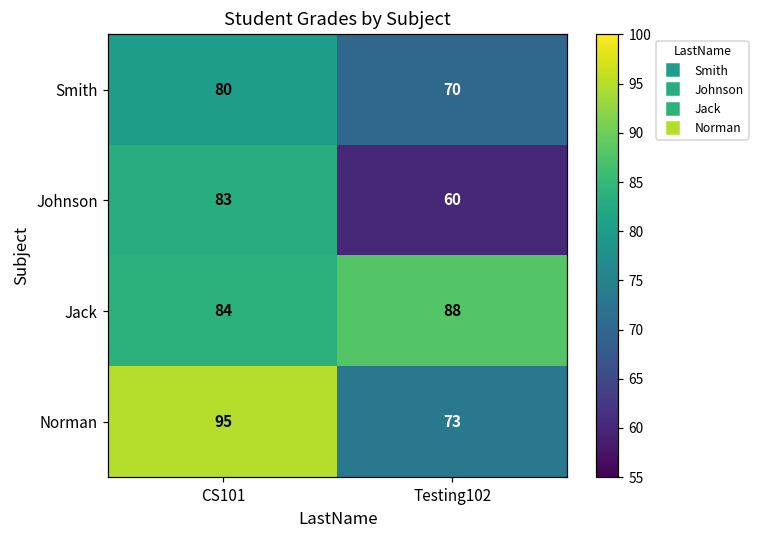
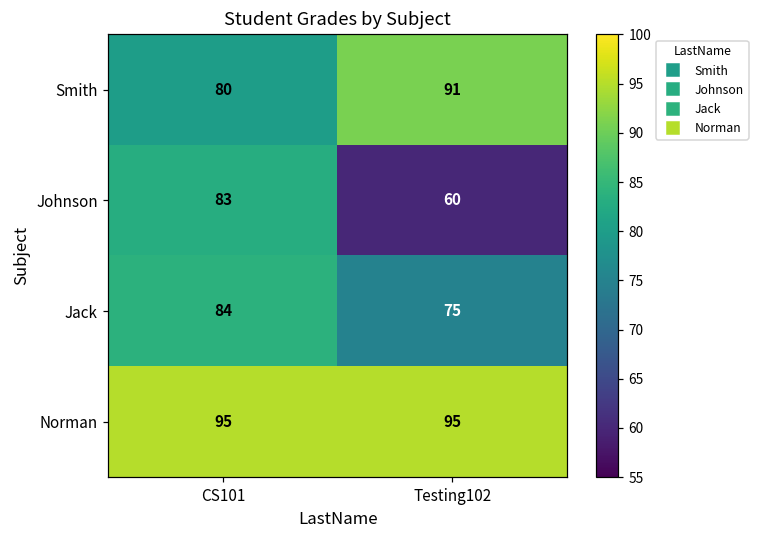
  {
    "Smith": {
      "CS101": 80,
-     "Testing102": 70
+     "Testing102": 91
    },
    "Johnson": {
      "CS101": 83,
      "Testing102": 60
    },
    "Jack": {
      "CS101": 84,
-     "Testing102": 88
+     "Testing102": 75
    },
    "Norman": {
      "CS101": 95,
-     "Testing102": 73
+     "Testing102": 95
    }
  }
